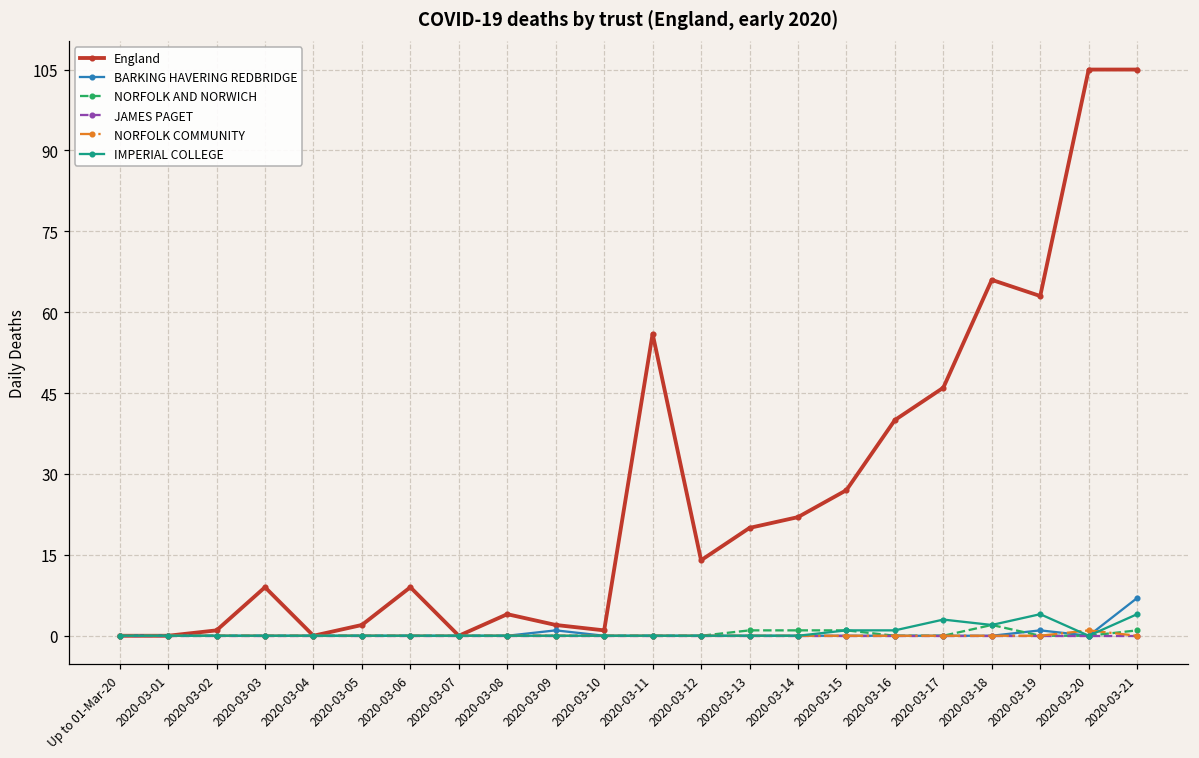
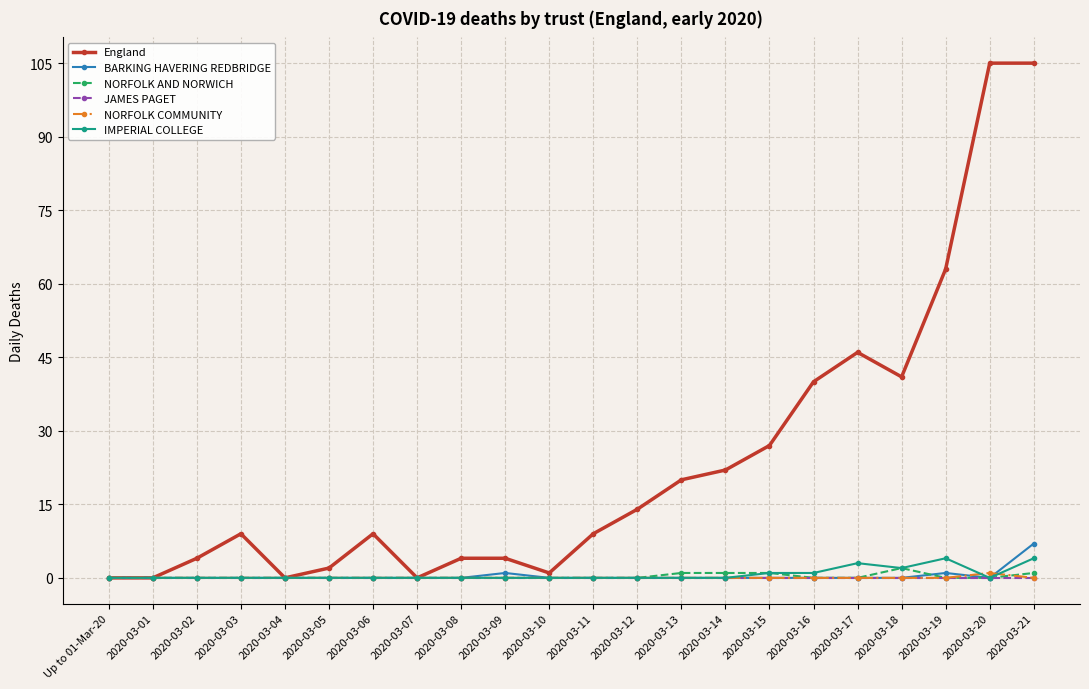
  {
    "England": {
-     "2020-03-02": 1,
+     "2020-03-02": 4,
      "2020-03-03": 9,
      "2020-03-05": 2,
      "2020-03-06": 9,
      "2020-03-08": 4,
-     "2020-03-09": 2,
+     "2020-03-09": 4,
      "2020-03-10": 1,
-     "2020-03-11": 56,
+     "2020-03-11": 9,
      "2020-03-12": 14,
      "2020-03-13": 20,
      "2020-03-14": 22,
      "2020-03-15": 27,
      "2020-03-16": 40,
      "2020-03-17": 46,
-     "2020-03-18": 66,
+     "2020-03-18": 41,
      "2020-03-19": 63,
      "2020-03-20": 105,
      "2020-03-21": 105
    },
    "BARKING HAVERING REDBRIDGE": {
      "2020-03-09": 1,
      "2020-03-19": 1,
      "2020-03-21": 7
    },
    "NORFOLK COMMUNITY": {
      "2020-03-20": 1
    }
  }
